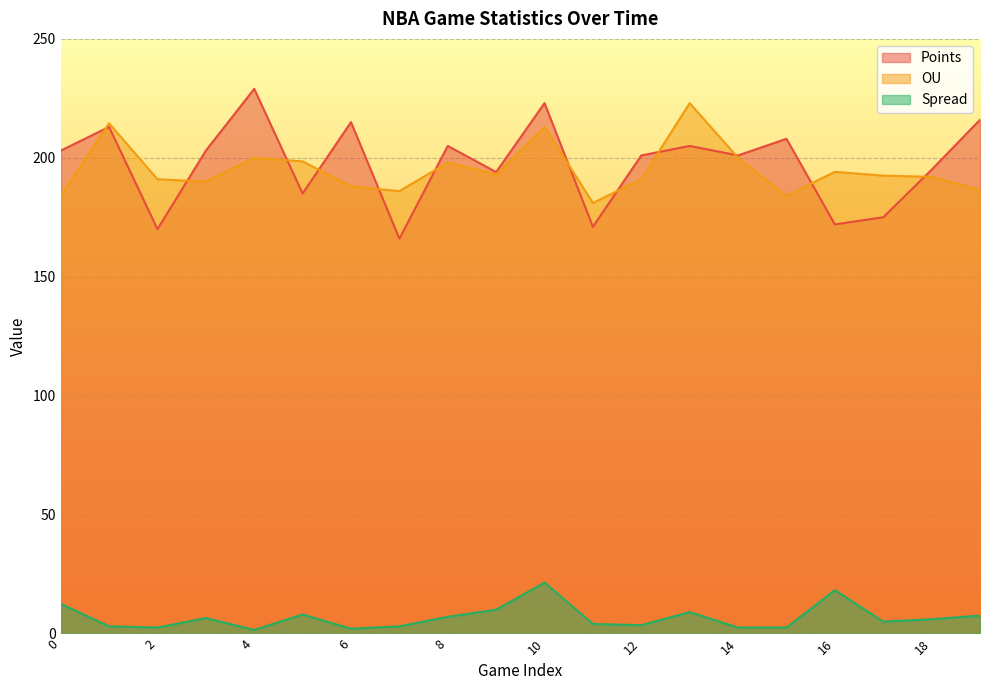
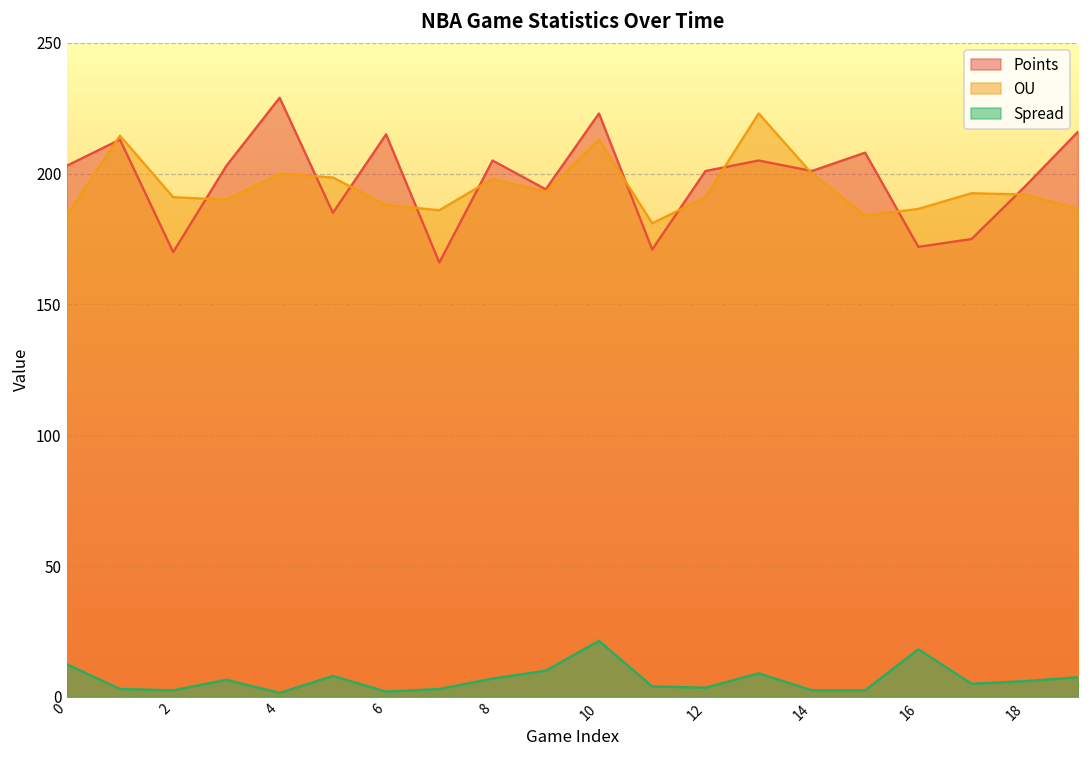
  {
    "Points": {
      "0": 203,
      "2": 170,
      "4": 229,
      "6": 215,
      "8": 205,
      "10": 223,
      "12": 201,
      "16": 172,
      "18": 195
    },
    "OU": {
      "0": 184,
      "2": 191,
      "4": 200,
      "6": 188,
      "8": 198,
      "10": 213,
      "12": 191,
-     "16": 194,
+     "16": 187,
      "18": 192
    },
    "Spread": {
      "0": 13,
      "2": 3,
      "4": 2,
      "6": 2,
      "8": 7,
      "10": 21,
      "12": 4,
      "14": 3,
      "16": 18,
      "18": 6
    }
  }
